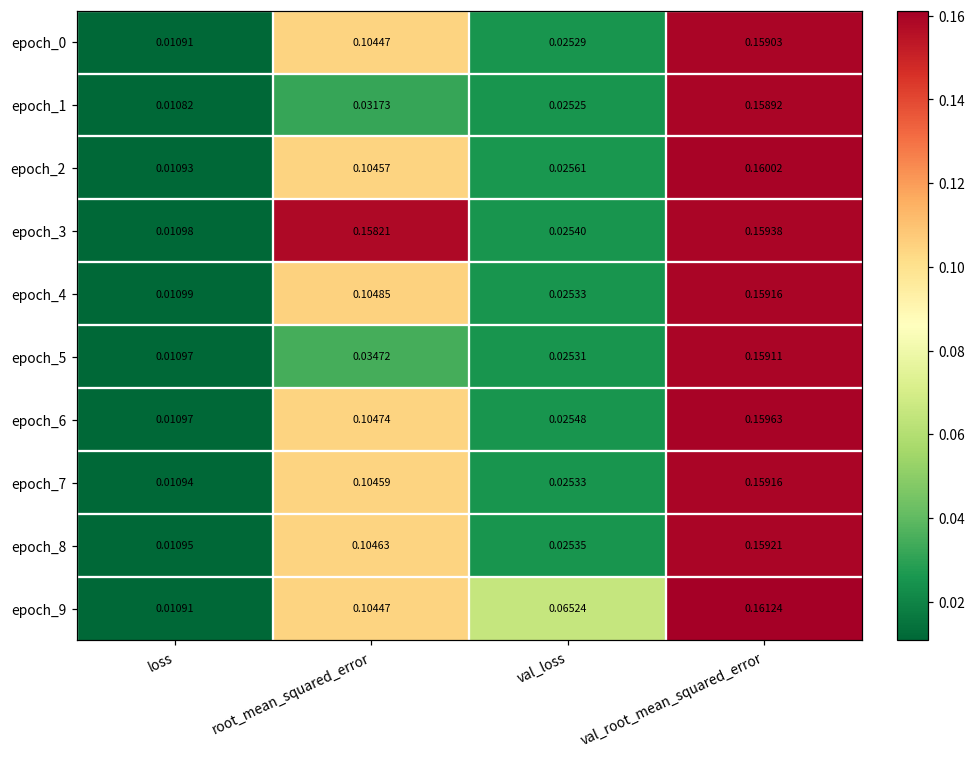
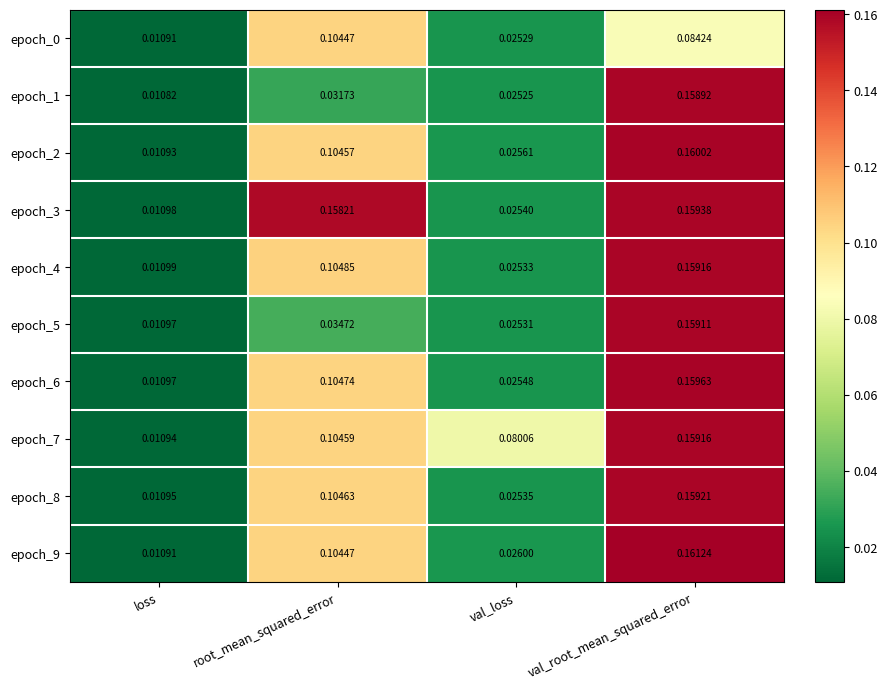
  {
    "epoch_0": {
      "loss": 0.01091,
      "root_mean_squared_error": 0.10447,
      "val_loss": 0.02529,
-     "val_root_mean_squared_error": 0.15903
+     "val_root_mean_squared_error": 0.08424
    },
    "epoch_1": {
      "loss": 0.01082,
      "root_mean_squared_error": 0.03173,
      "val_loss": 0.02525,
      "val_root_mean_squared_error": 0.15892
    },
    "epoch_2": {
      "loss": 0.01093,
      "root_mean_squared_error": 0.10457,
      "val_loss": 0.02561,
      "val_root_mean_squared_error": 0.16002
    },
    "epoch_3": {
      "loss": 0.01098,
      "root_mean_squared_error": 0.15821,
      "val_loss": 0.02540,
      "val_root_mean_squared_error": 0.15938
    },
    "epoch_4": {
      "loss": 0.01099,
      "root_mean_squared_error": 0.10485,
      "val_loss": 0.02533,
      "val_root_mean_squared_error": 0.15916
    },
    "epoch_5": {
      "loss": 0.01097,
      "root_mean_squared_error": 0.03472,
      "val_loss": 0.02531,
      "val_root_mean_squared_error": 0.15911
    },
    "epoch_6": {
      "loss": 0.01097,
      "root_mean_squared_error": 0.10474,
      "val_loss": 0.02548,
      "val_root_mean_squared_error": 0.15963
    },
    "epoch_7": {
      "loss": 0.01094,
      "root_mean_squared_error": 0.10459,
-     "val_loss": 0.02533,
+     "val_loss": 0.08006,
      "val_root_mean_squared_error": 0.15916
    },
    "epoch_8": {
      "loss": 0.01095,
      "root_mean_squared_error": 0.10463,
      "val_loss": 0.02535,
      "val_root_mean_squared_error": 0.15921
    },
    "epoch_9": {
      "loss": 0.01091,
      "root_mean_squared_error": 0.10447,
-     "val_loss": 0.06524,
+     "val_loss": 0.02600,
      "val_root_mean_squared_error": 0.16124
    }
  }
